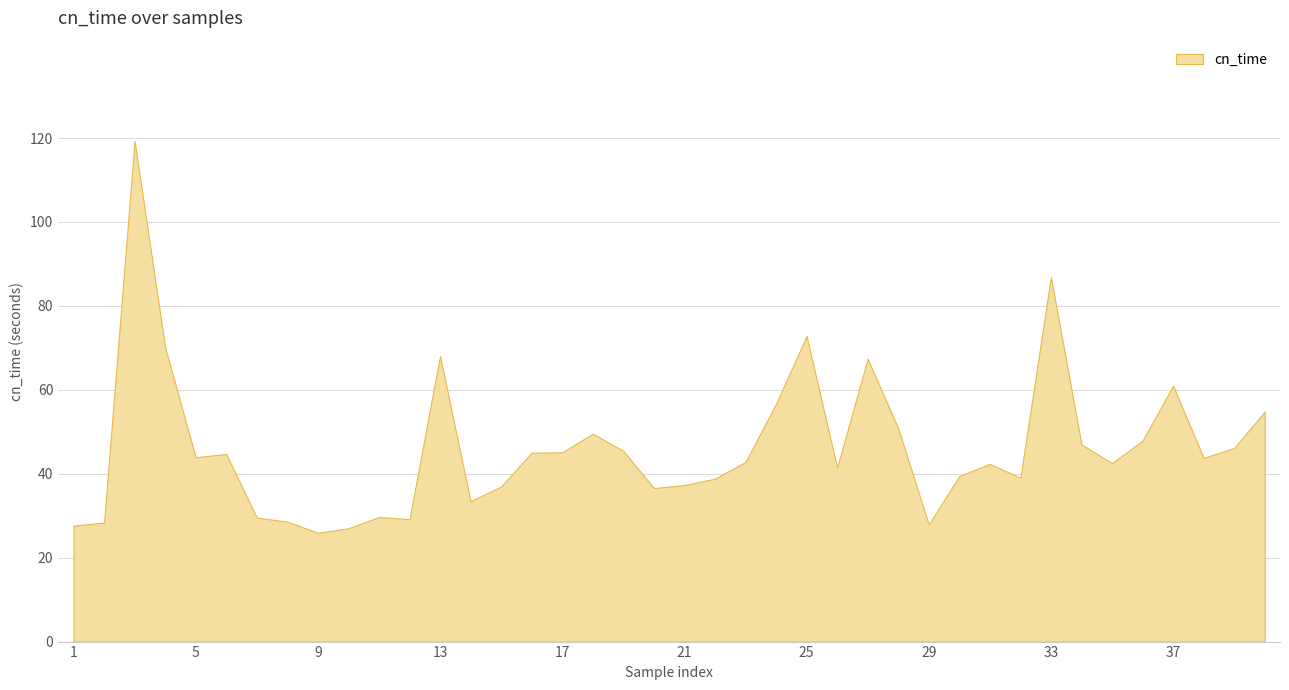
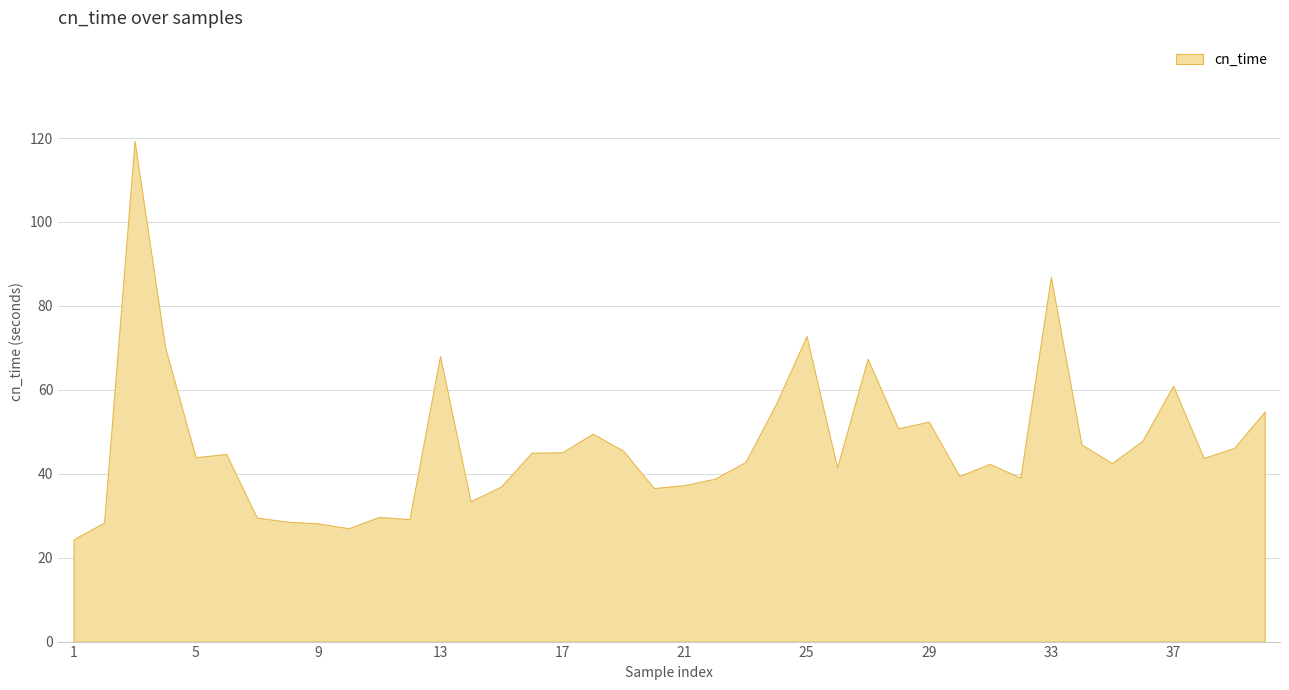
  {
-   "1": 28,
+   "1": 24,
    "5": 44,
-   "9": 26,
+   "9": 28,
    "13": 68,
    "17": 45,
    "21": 37,
    "25": 73,
-   "29": 28,
+   "29": 52,
    "33": 87,
    "37": 61
  }
